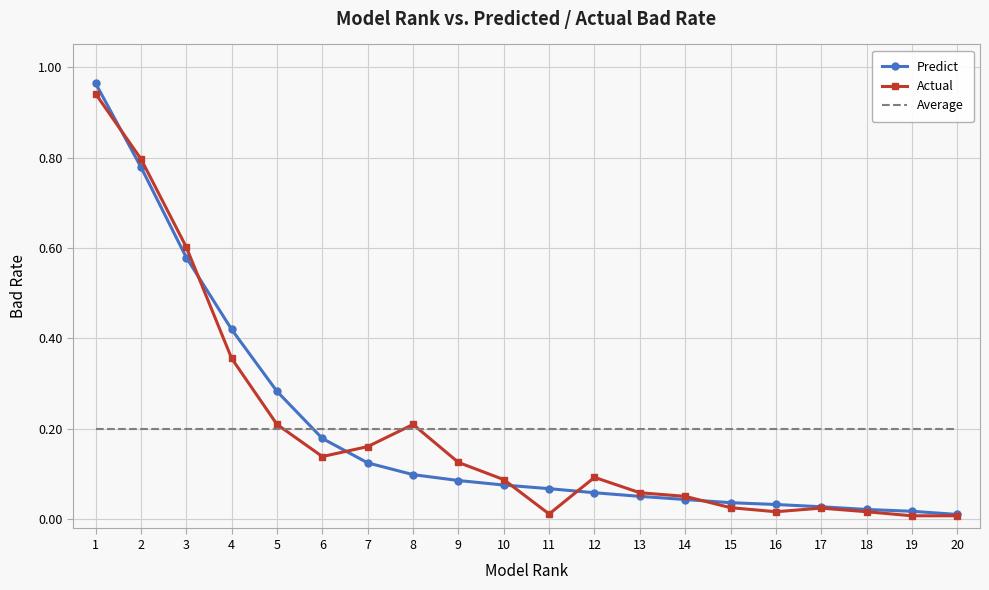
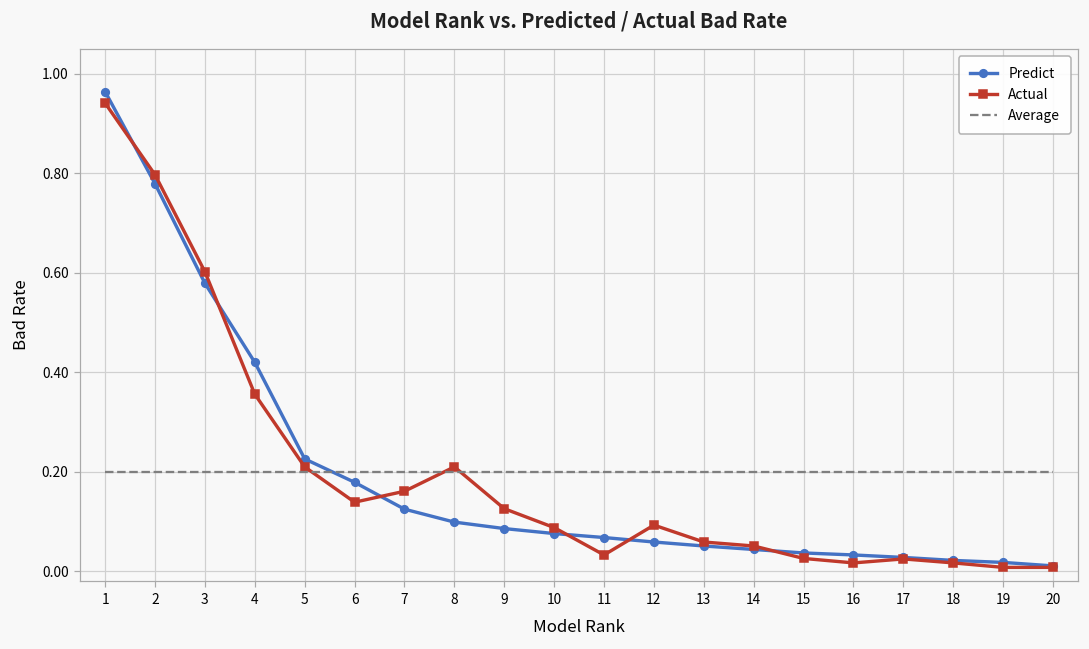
  {
    "Predict": {
      "1": 0.96,
      "2": 0.78,
      "3": 0.58,
      "4": 0.42,
-     "5": 0.28,
+     "5": 0.23,
      "6": 0.18,
      "7": 0.13,
      "8": 0.10,
      "9": 0.09,
      "10": 0.08,
      "11": 0.07,
      "12": 0.06,
      "13": 0.05,
      "14": 0.04,
      "15": 0.04,
      "16": 0.03,
      "19": 0.02
    },
    "Actual": {
      "1": 0.94,
      "2": 0.80,
      "3": 0.60,
      "4": 0.36,
      "5": 0.21,
      "6": 0.14,
      "7": 0.16,
      "8": 0.21,
      "9": 0.13,
      "10": 0.09,
-     "11": 0.01,
+     "11": 0.03,
      "12": 0.09,
      "13": 0.06,
      "14": 0.05,
      "15": 0.03,
      "16": 0.02,
      "19": 0.01
    },
    "Average": {
      "1": 0.20,
      "2": 0.20,
      "3": 0.20,
      "4": 0.20,
      "5": 0.20,
      "6": 0.20,
      "7": 0.20,
      "8": 0.20,
      "9": 0.20,
      "10": 0.20,
      "11": 0.20,
      "12": 0.20,
      "13": 0.20,
      "14": 0.20,
      "15": 0.20,
      "16": 0.20,
      "17": 0.20,
      "18": 0.20,
      "19": 0.20,
      "20": 0.20
    }
  }
